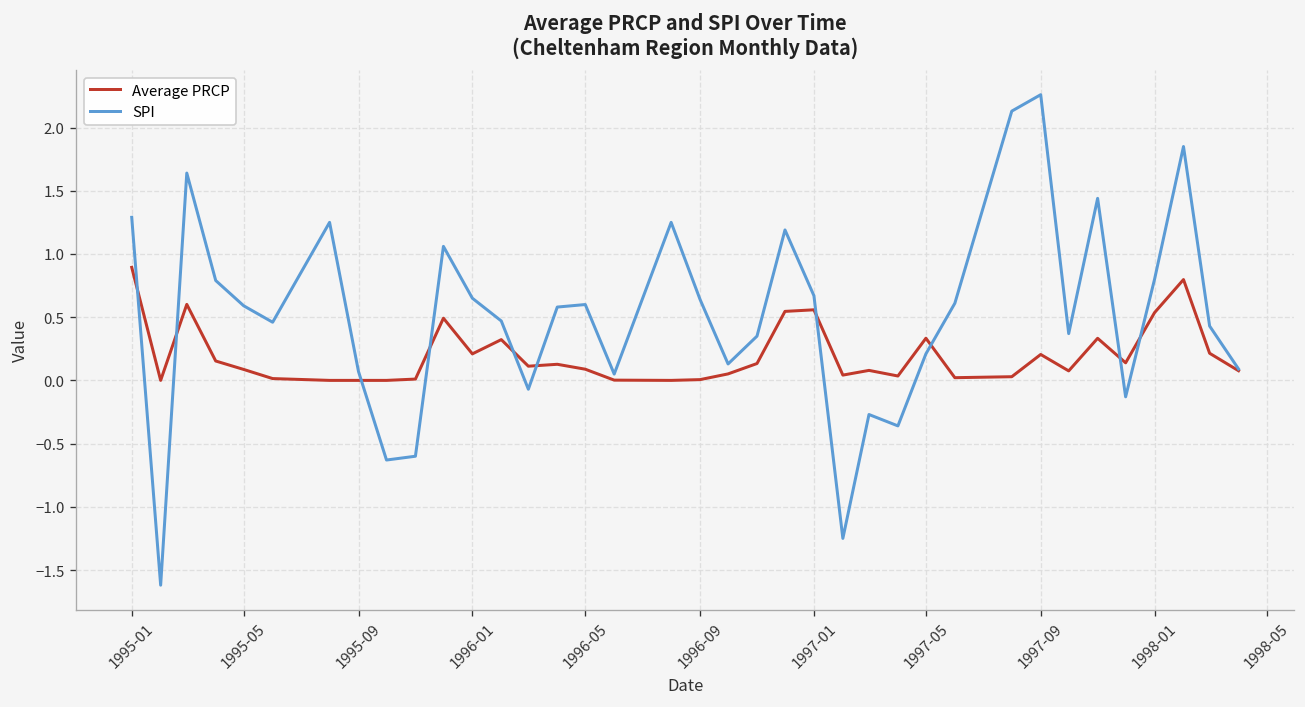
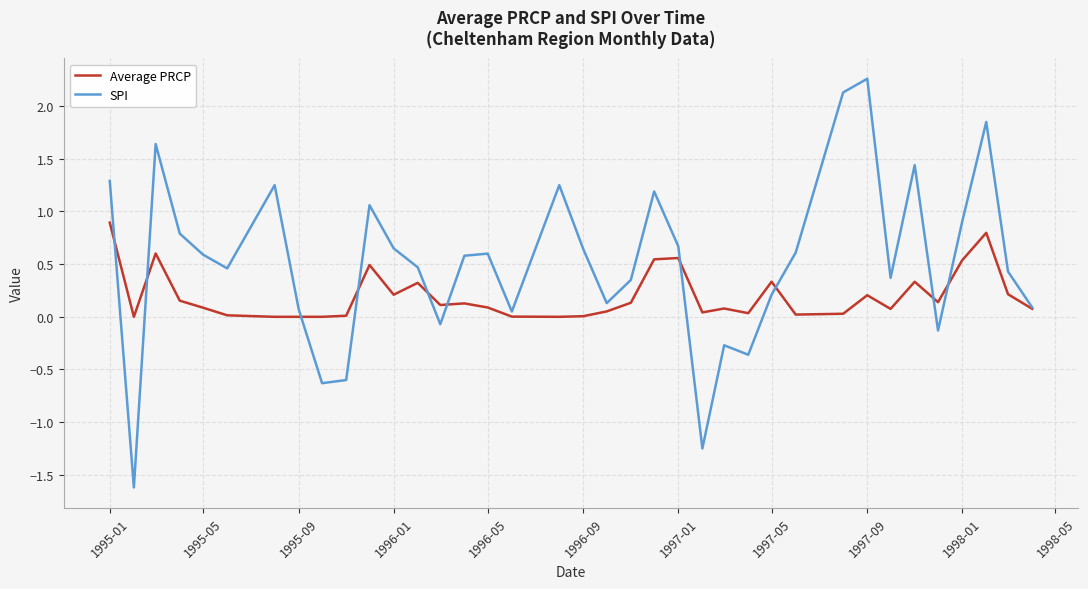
  {
    "Average PRCP": {
      "1995-01": 0.9,
      "1995-05": 0.1,
      "1995-09": 0.0,
      "1996-01": 0.2,
      "1996-05": 0.1,
      "1996-09": 0.0,
      "1997-01": 0.56,
      "1997-05": 0.33,
      "1997-09": 0.2,
      "1998-01": 0.54
    },
    "SPI": {
      "1995-01": 1.3,
      "1995-05": 0.6,
      "1995-09": 0.07,
      "1996-01": 0.65,
      "1996-05": 0.6,
      "1996-09": 0.64,
      "1997-01": 0.67,
      "1997-05": 0.2,
      "1997-09": 2.26,
-     "1998-01": 0.8
+     "1998-01": 0.9
    }
  }
